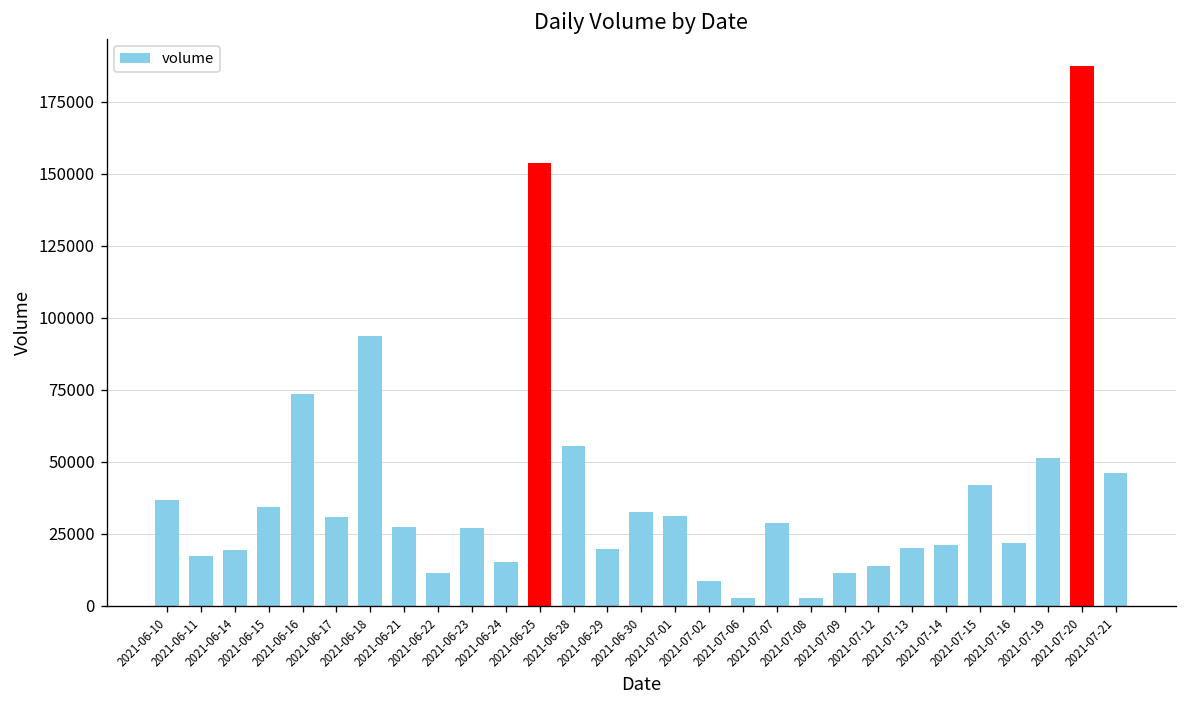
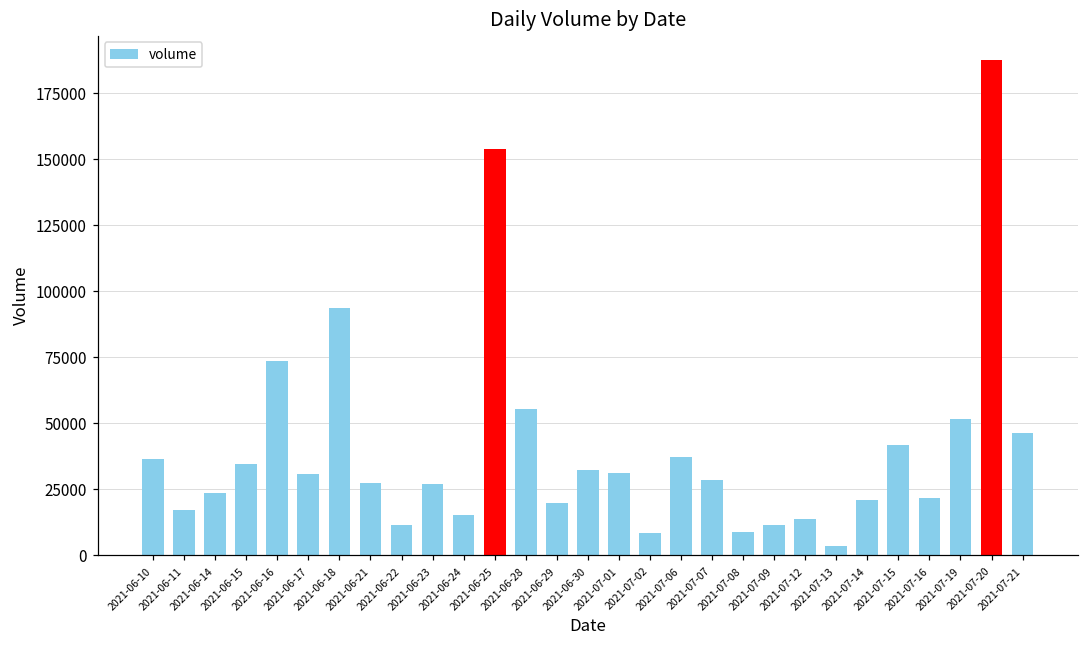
  {
    "2021-06-10": 37000,
    "2021-06-11": 17000,
-   "2021-06-14": 19000,
+   "2021-06-14": 24000,
    "2021-06-15": 34000,
    "2021-06-16": 74000,
    "2021-06-17": 31000,
    "2021-06-18": 94000,
    "2021-06-21": 28000,
    "2021-06-22": 12000,
    "2021-06-23": 27000,
    "2021-06-24": 15000,
    "2021-06-25": 154000,
    "2021-06-28": 55000,
    "2021-06-29": 20000,
    "2021-06-30": 33000,
    "2021-07-01": 31000,
    "2021-07-02": 9000,
-   "2021-07-06": 3000,
+   "2021-07-06": 37000,
    "2021-07-07": 29000,
-   "2021-07-08": 3000,
+   "2021-07-08": 9000,
    "2021-07-09": 12000,
    "2021-07-12": 14000,
-   "2021-07-13": 20000,
+   "2021-07-13": 4000,
    "2021-07-14": 21000,
    "2021-07-15": 42000,
    "2021-07-16": 22000,
    "2021-07-19": 52000,
    "2021-07-20": 187000,
    "2021-07-21": 46000
  }
